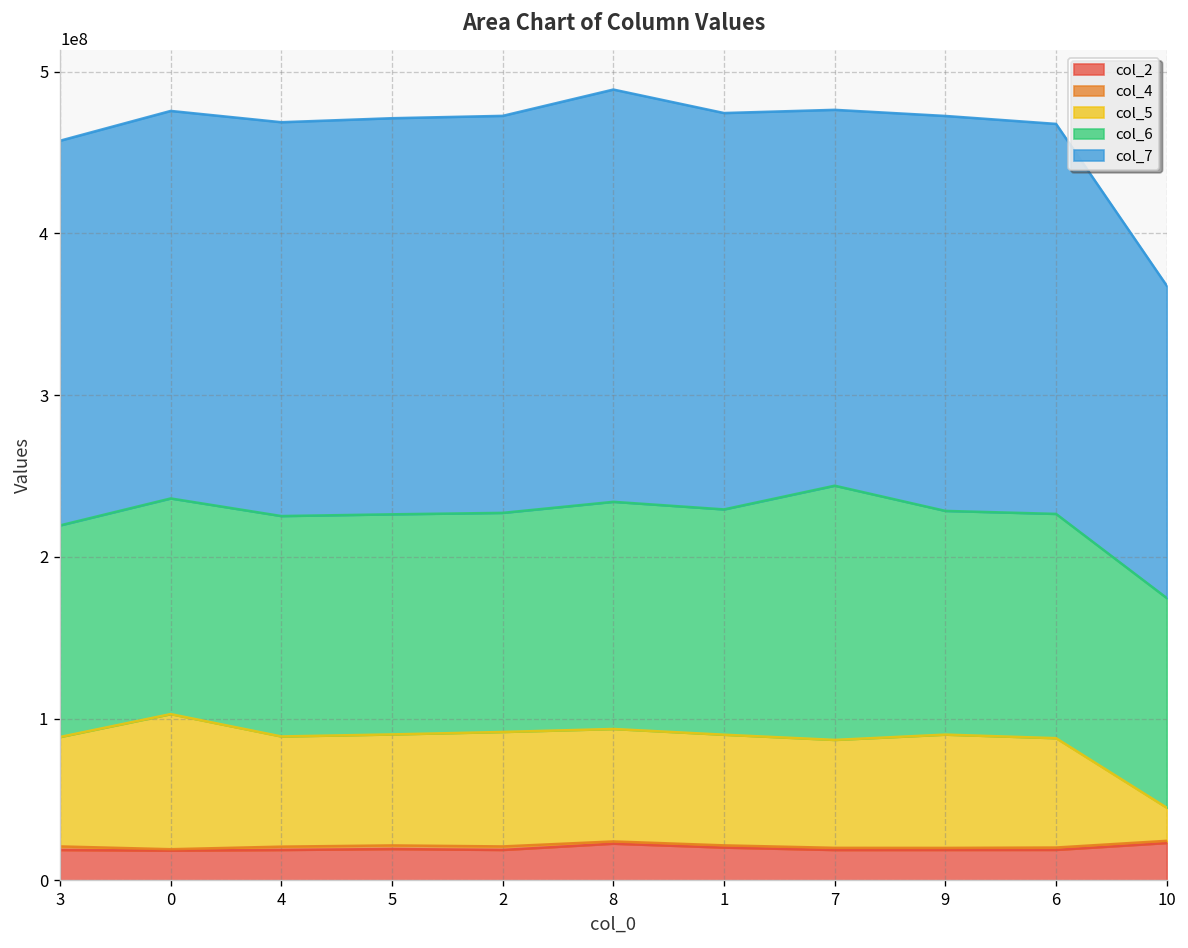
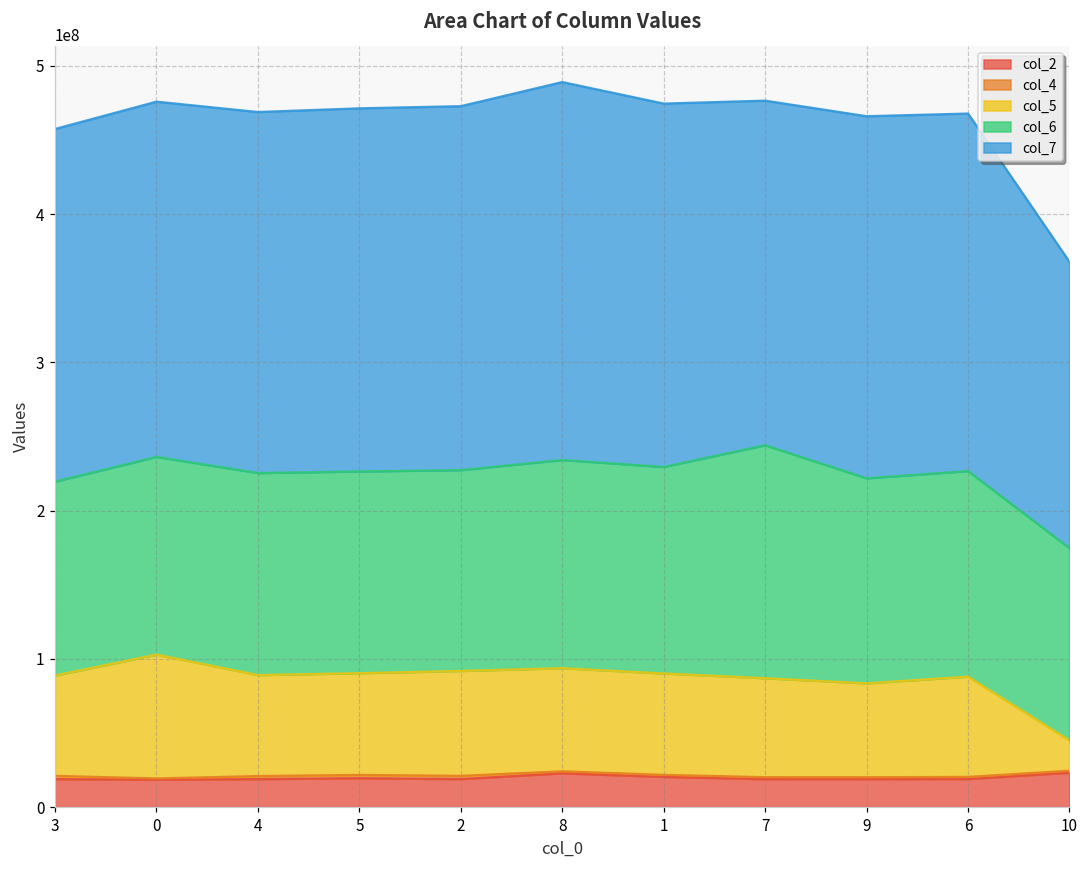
  {
    "col_5": {
      "3": 68000000,
      "0": 84000000,
      "4": 68000000,
      "5": 69000000,
      "2": 71000000,
      "8": 70000000,
      "1": 68000000,
      "7": 67000000,
-     "9": 70000000,
+     "9": 63000000,
      "6": 68000000,
      "10": 20000000
    },
    "col_6": {
      "3": 131000000,
      "0": 133000000,
      "4": 136000000,
      "5": 136000000,
      "2": 135000000,
      "8": 140000000,
      "1": 139000000,
      "7": 157000000,
      "9": 138000000,
      "6": 139000000,
      "10": 130000000
    },
    "col_7": {
      "3": 238000000,
      "0": 240000000,
      "4": 243000000,
      "5": 245000000,
      "2": 245000000,
      "8": 255000000,
      "1": 245000000,
      "7": 232000000,
      "9": 244000000,
      "6": 241000000,
      "10": 193000000
    }
  }
